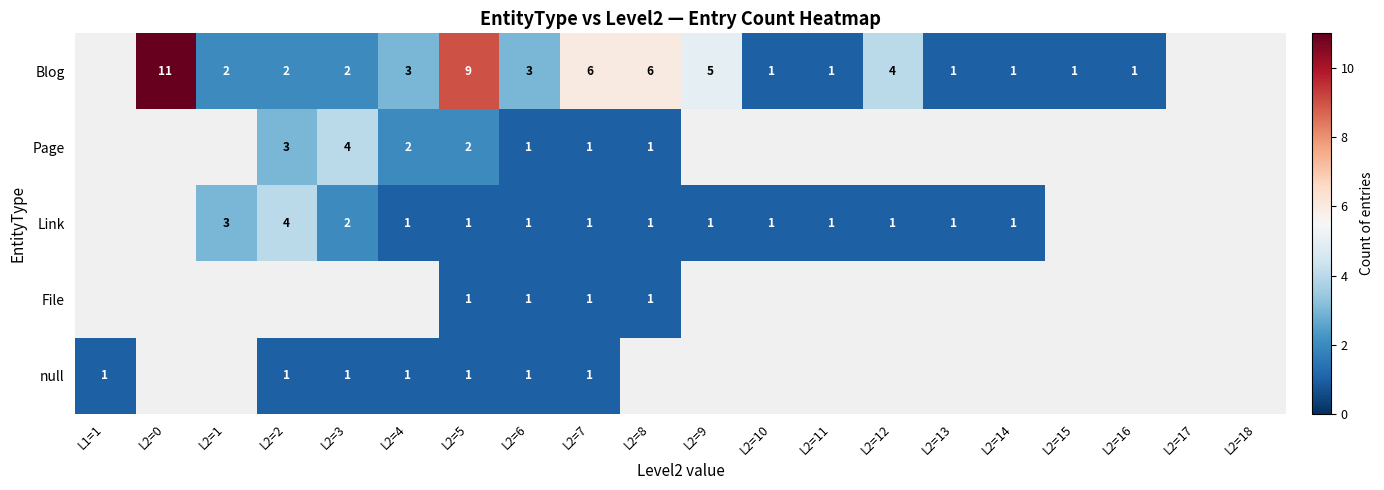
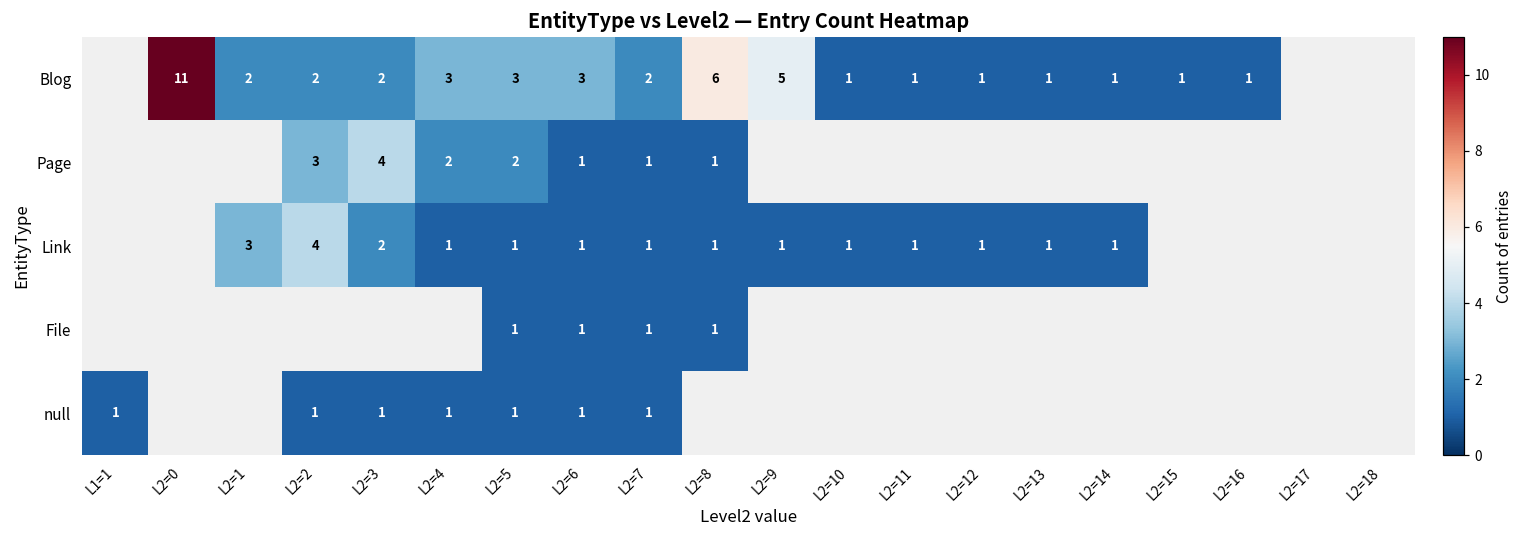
  {
    "Blog": {
      "L2=0": 11,
      "L2=1": 2,
      "L2=2": 2,
      "L2=3": 2,
      "L2=4": 3,
-     "L2=5": 9,
+     "L2=5": 3,
      "L2=6": 3,
-     "L2=7": 6,
+     "L2=7": 2,
      "L2=8": 6,
      "L2=9": 5,
      "L2=10": 1,
      "L2=11": 1,
-     "L2=12": 4,
+     "L2=12": 1,
      "L2=13": 1,
      "L2=14": 1,
      "L2=15": 1,
      "L2=16": 1
    },
    "Page": {
      "L2=2": 3,
      "L2=3": 4,
      "L2=4": 2,
      "L2=5": 2,
      "L2=6": 1,
      "L2=7": 1,
      "L2=8": 1
    },
    "Link": {
      "L2=1": 3,
      "L2=2": 4,
      "L2=3": 2,
      "L2=4": 1,
      "L2=5": 1,
      "L2=6": 1,
      "L2=7": 1,
      "L2=8": 1,
      "L2=9": 1,
      "L2=10": 1,
      "L2=11": 1,
      "L2=12": 1,
      "L2=13": 1,
      "L2=14": 1
    },
    "File": {
      "L2=5": 1,
      "L2=6": 1,
      "L2=7": 1,
      "L2=8": 1
    },
    "null": {
      "L1=1": 1,
      "L2=2": 1,
      "L2=3": 1,
      "L2=4": 1,
      "L2=5": 1,
      "L2=6": 1,
      "L2=7": 1
    }
  }
